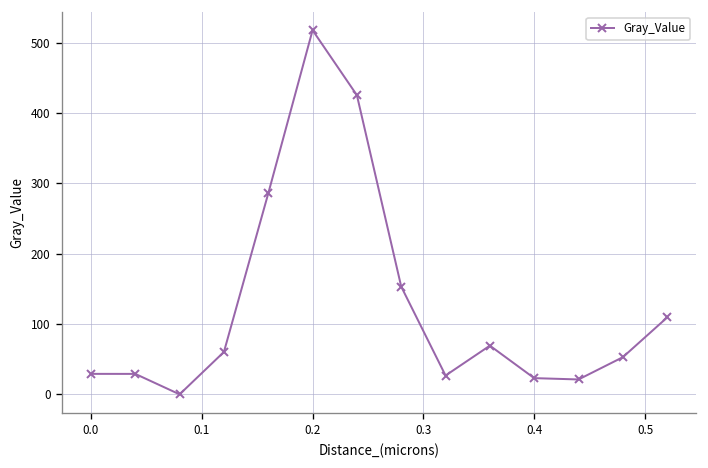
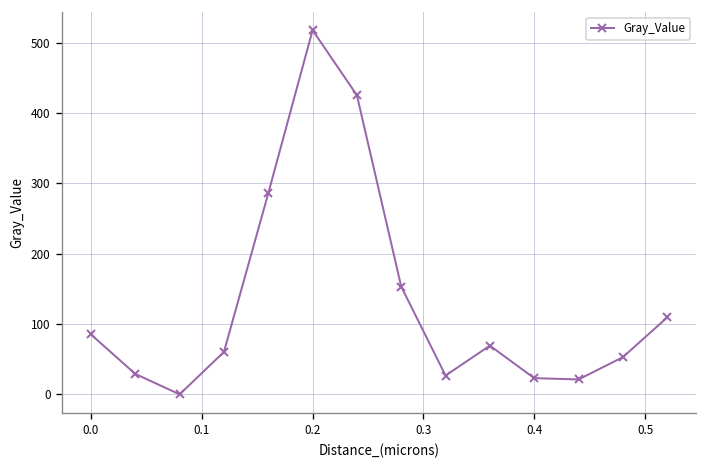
  {
-   "0.0": 30,
+   "0.0": 90,
    "0.2": 520,
    "0.4": 20
  }
